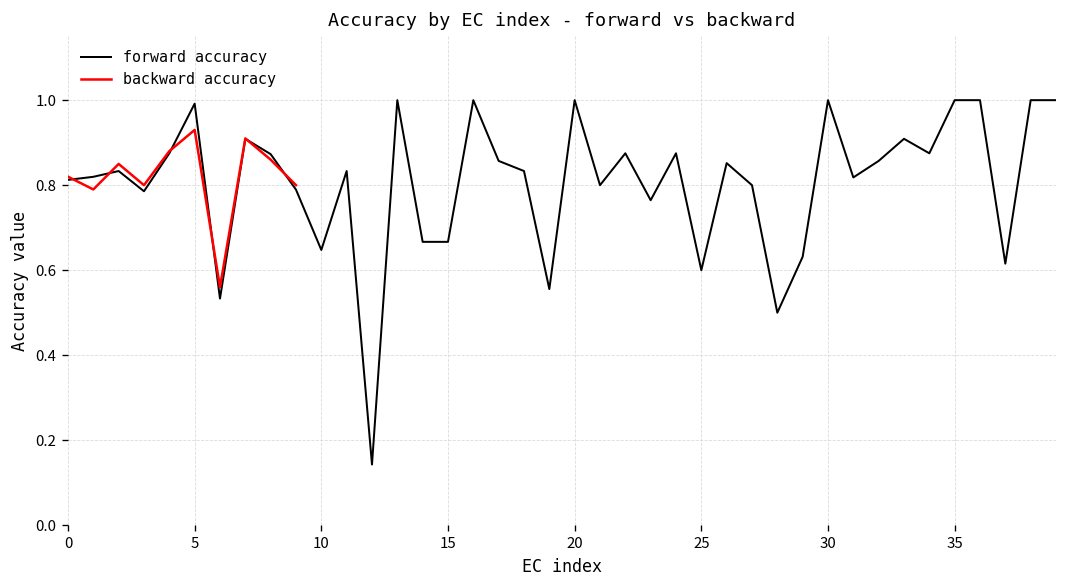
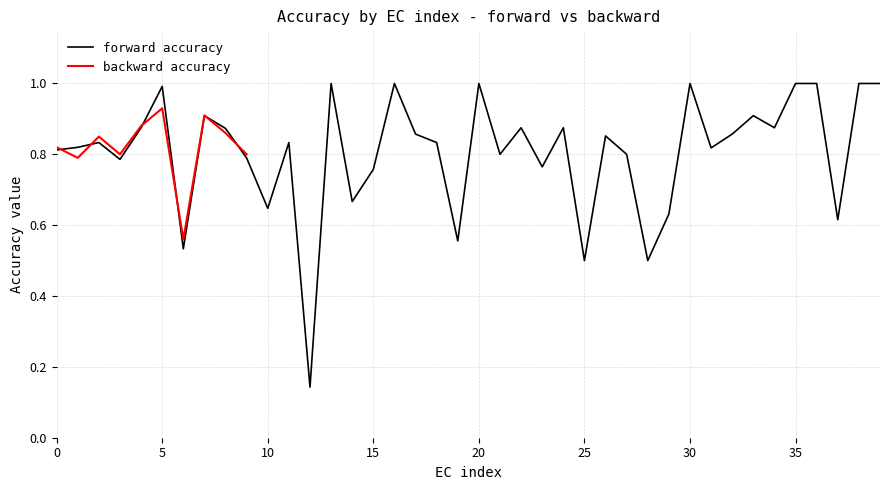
  {
    "forward accuracy": {
      "0": 0.81,
      "5": 0.99,
      "10": 0.65,
-     "15": 0.67,
+     "15": 0.76,
      "20": 1.00,
-     "25": 0.6,
+     "25": 0.5,
      "30": 1.00,
      "35": 1.00
    },
    "backward accuracy": {
      "0": 0.82,
      "5": 0.93
    }
  }
